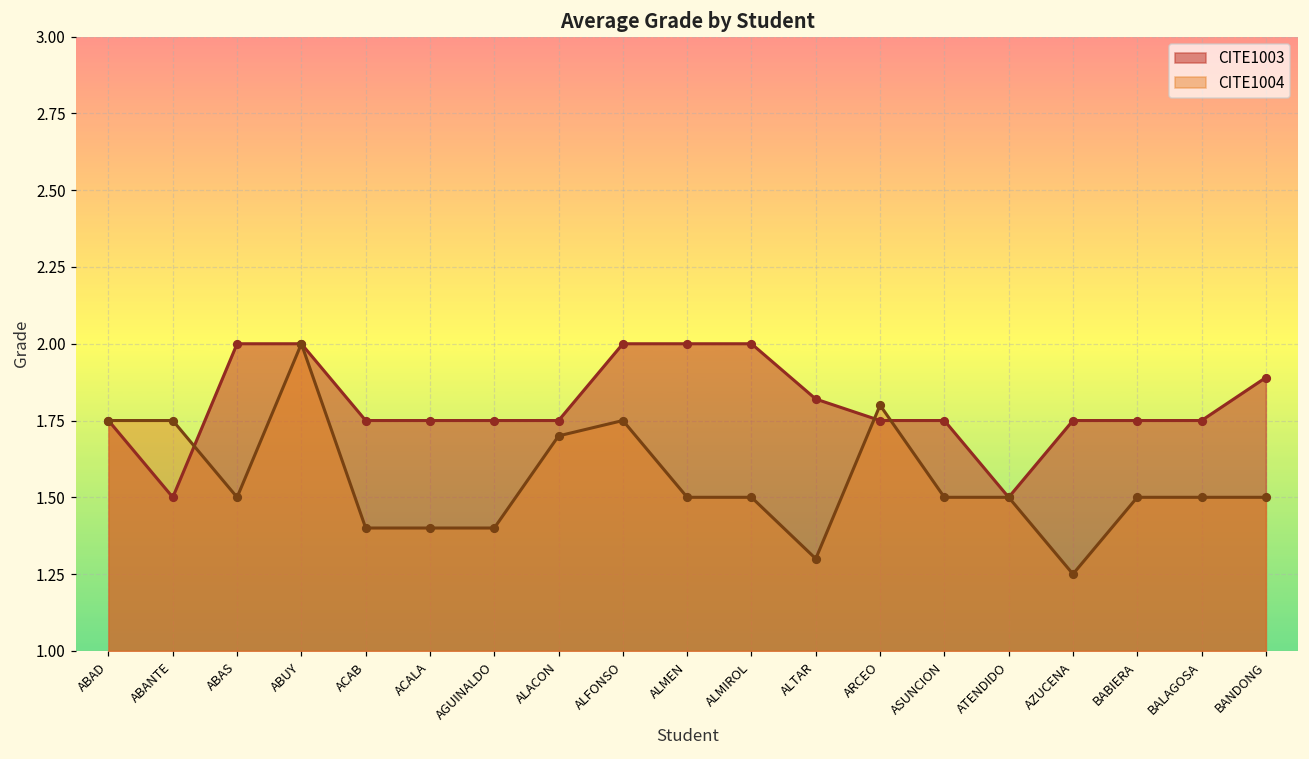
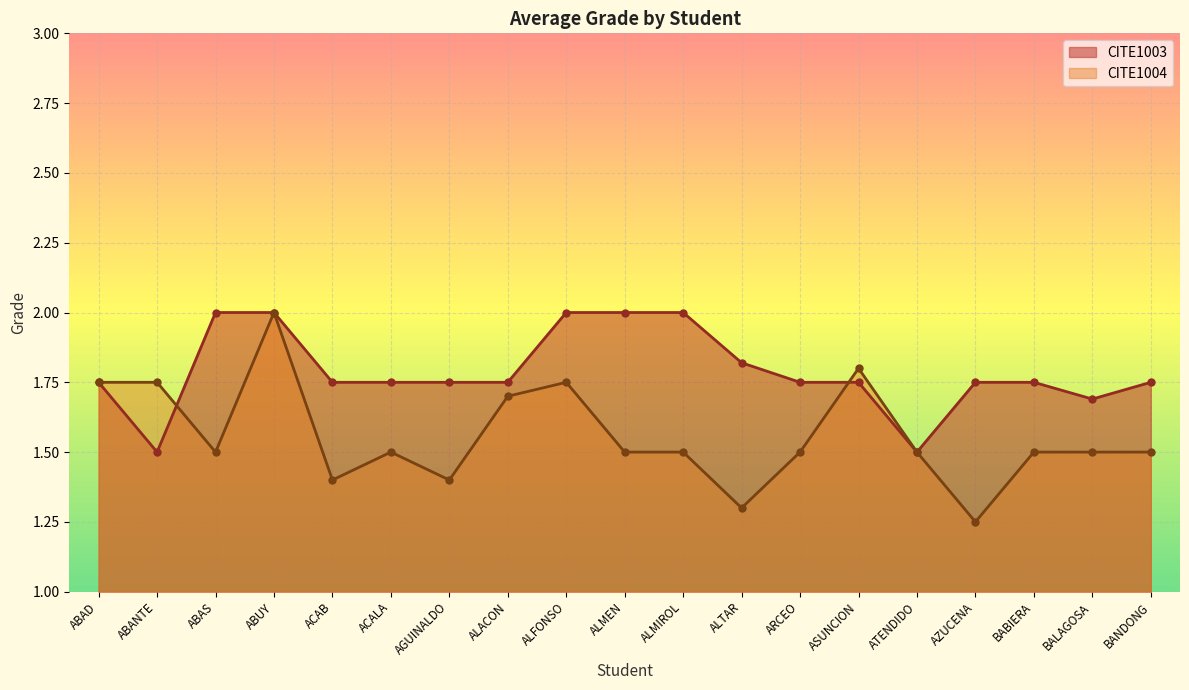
  {
    "CITE1003": {
      "ABANTE": 1.50,
      "ABAS": 2.00,
      "ACAB": 1.75,
      "ACALA": 1.75,
      "AGUINALDO": 1.75,
      "ALACON": 1.75,
      "ALFONSO": 2.00,
      "ALMEN": 2.00,
      "ALMIROL": 2.00,
      "ALTAR": 1.82,
      "ARCEO": 1.75,
      "ASUNCION": 1.75,
      "AZUCENA": 1.75,
      "BABIERA": 1.75,
-     "BALAGOSA": 1.75,
-     "BANDONG": 1.89
+     "BALAGOSA": 1.69,
+     "BANDONG": 1.75
    },
    "CITE1004": {
      "ABANTE": 1.75,
      "ABAS": 1.5,
      "ACAB": 1.4,
-     "ACALA": 1.4,
+     "ACALA": 1.5,
      "AGUINALDO": 1.4,
      "ALACON": 1.7,
      "ALFONSO": 1.75,
      "ALMEN": 1.5,
      "ALMIROL": 1.5,
      "ALTAR": 1.3,
-     "ARCEO": 1.8,
-     "ASUNCION": 1.5,
+     "ARCEO": 1.5,
+     "ASUNCION": 1.8,
      "AZUCENA": 1.25,
      "BABIERA": 1.5,
      "BALAGOSA": 1.5,
      "BANDONG": 1.5
    }
  }
